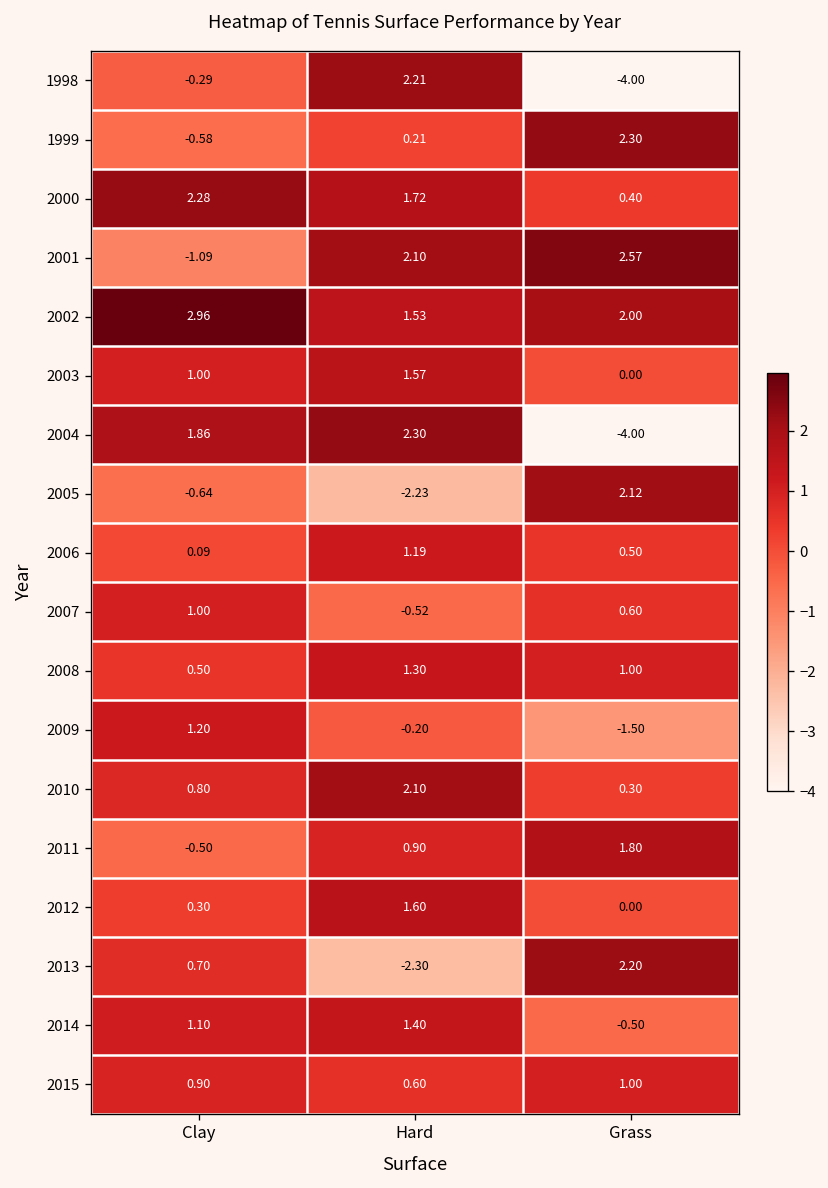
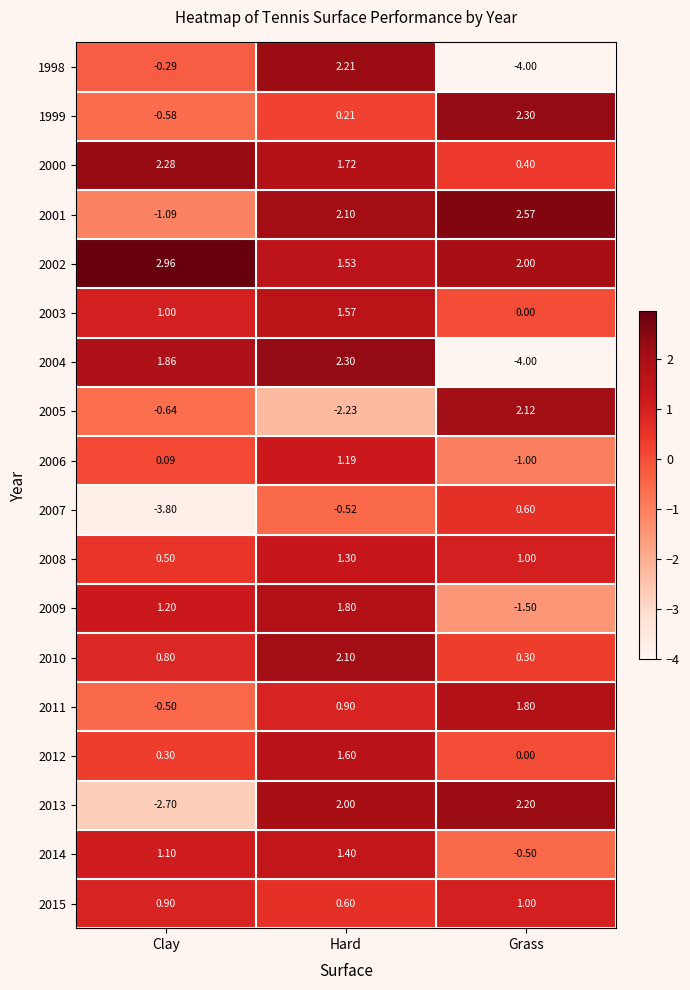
  {
    "1998": {
      "Clay": -0.29,
      "Hard": 2.21,
      "Grass": -4.00
    },
    "1999": {
      "Clay": -0.58,
      "Hard": 0.21,
      "Grass": 2.30
    },
    "2000": {
      "Clay": 2.28,
      "Hard": 1.72,
      "Grass": 0.40
    },
    "2001": {
      "Clay": -1.09,
      "Hard": 2.10,
      "Grass": 2.57
    },
    "2002": {
      "Clay": 2.96,
      "Hard": 1.53,
      "Grass": 2.00
    },
    "2003": {
      "Clay": 1.00,
      "Hard": 1.57,
      "Grass": 0.00
    },
    "2004": {
      "Clay": 1.86,
      "Hard": 2.30,
      "Grass": -4.00
    },
    "2005": {
      "Clay": -0.64,
      "Hard": -2.23,
      "Grass": 2.12
    },
    "2006": {
      "Clay": 0.09,
      "Hard": 1.19,
-     "Grass": 0.50
+     "Grass": -1.00
    },
    "2007": {
-     "Clay": 1.00,
+     "Clay": -3.80,
      "Hard": -0.52,
      "Grass": 0.60
    },
    "2008": {
      "Clay": 0.50,
      "Hard": 1.30,
      "Grass": 1.00
    },
    "2009": {
      "Clay": 1.20,
-     "Hard": -0.20,
+     "Hard": 1.80,
      "Grass": -1.50
    },
    "2010": {
      "Clay": 0.80,
      "Hard": 2.10,
      "Grass": 0.30
    },
    "2011": {
      "Clay": -0.50,
      "Hard": 0.90,
      "Grass": 1.80
    },
    "2012": {
      "Clay": 0.30,
      "Hard": 1.60,
      "Grass": 0.00
    },
    "2013": {
-     "Clay": 0.70,
-     "Hard": -2.30,
+     "Clay": -2.70,
+     "Hard": 2.00,
      "Grass": 2.20
    },
    "2014": {
      "Clay": 1.10,
      "Hard": 1.40,
      "Grass": -0.50
    },
    "2015": {
      "Clay": 0.90,
      "Hard": 0.60,
      "Grass": 1.00
    }
  }
